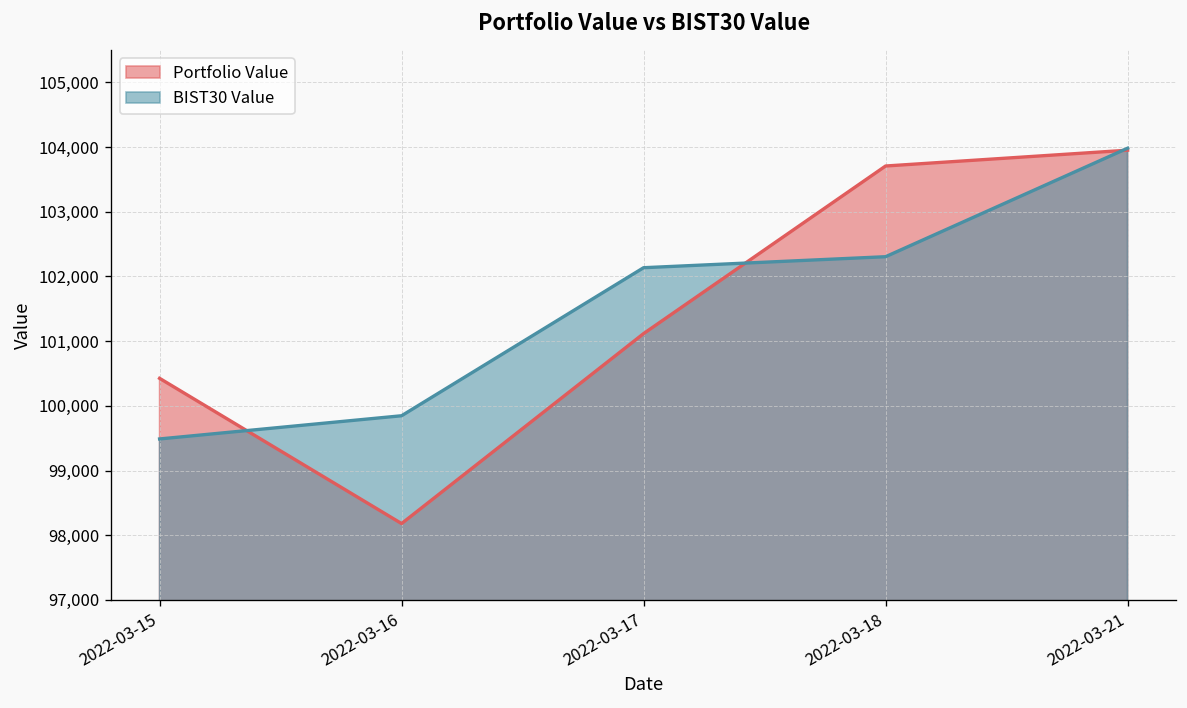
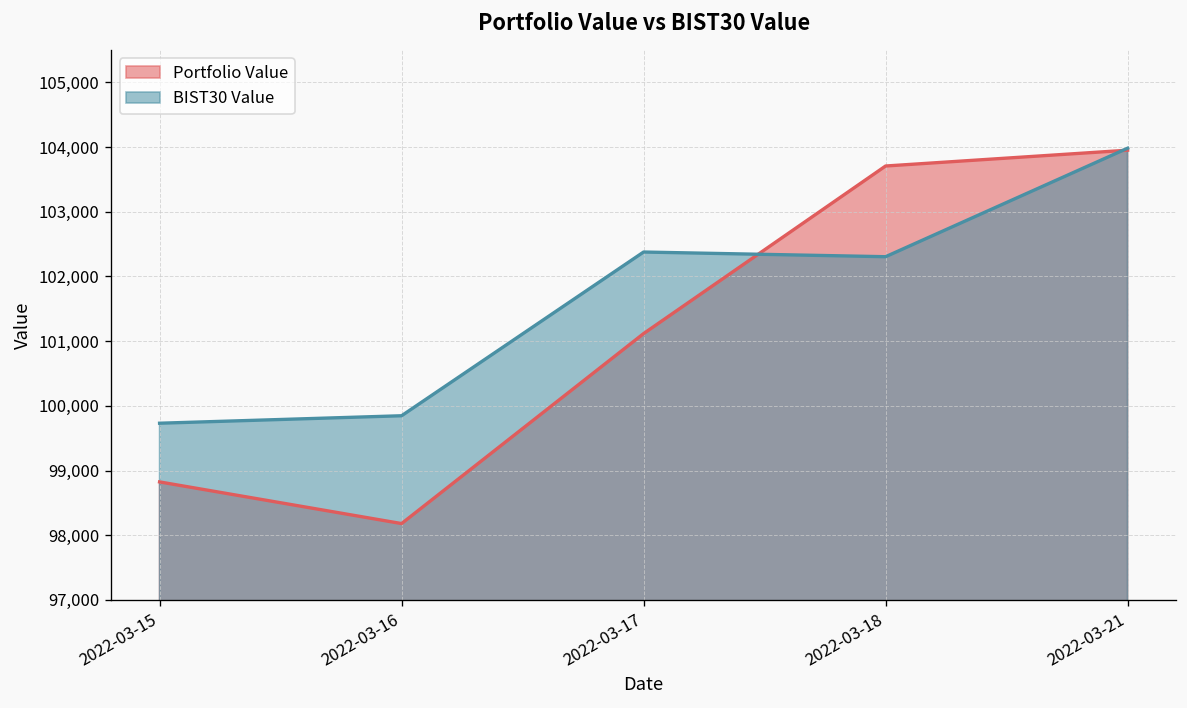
  {
    "Portfolio Value": {
-     "2022-03-15": "100,400",
+     "2022-03-15": "98,800",
      "2022-03-16": "98,200",
      "2022-03-17": "101,100",
      "2022-03-18": "103,700"
    },
    "BIST30 Value": {
-     "2022-03-15": "99,500",
+     "2022-03-15": "99,700",
      "2022-03-16": "99,800",
-     "2022-03-17": "102,100",
+     "2022-03-17": "102,400",
      "2022-03-18": "102,300"
    }
  }
